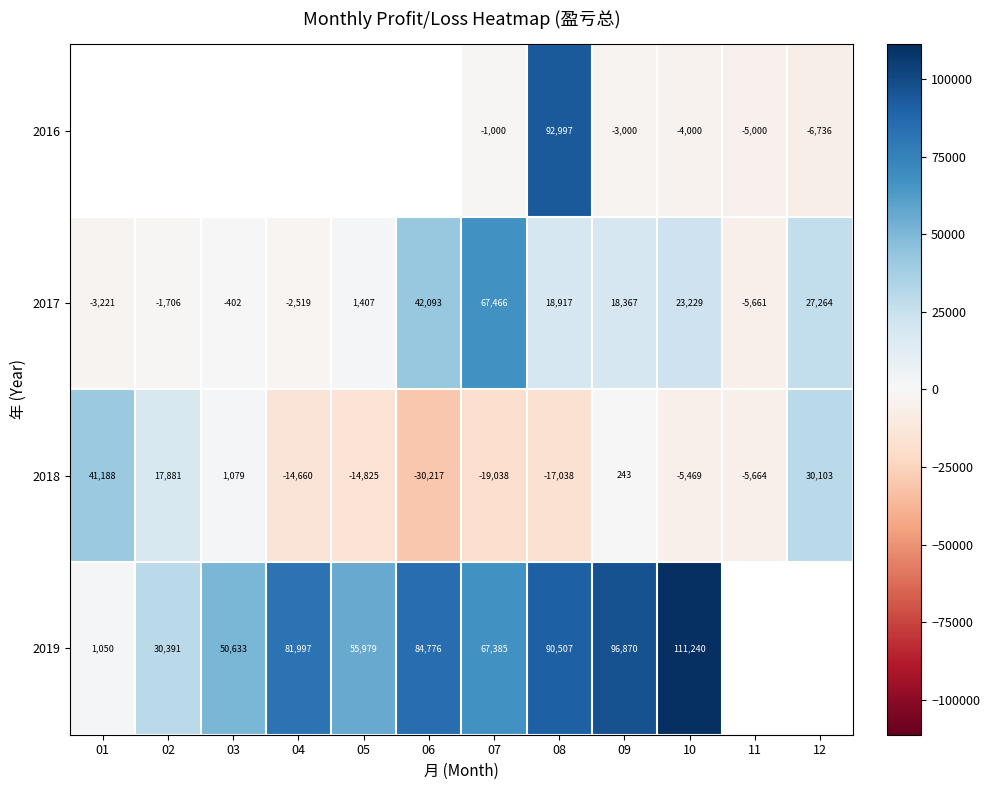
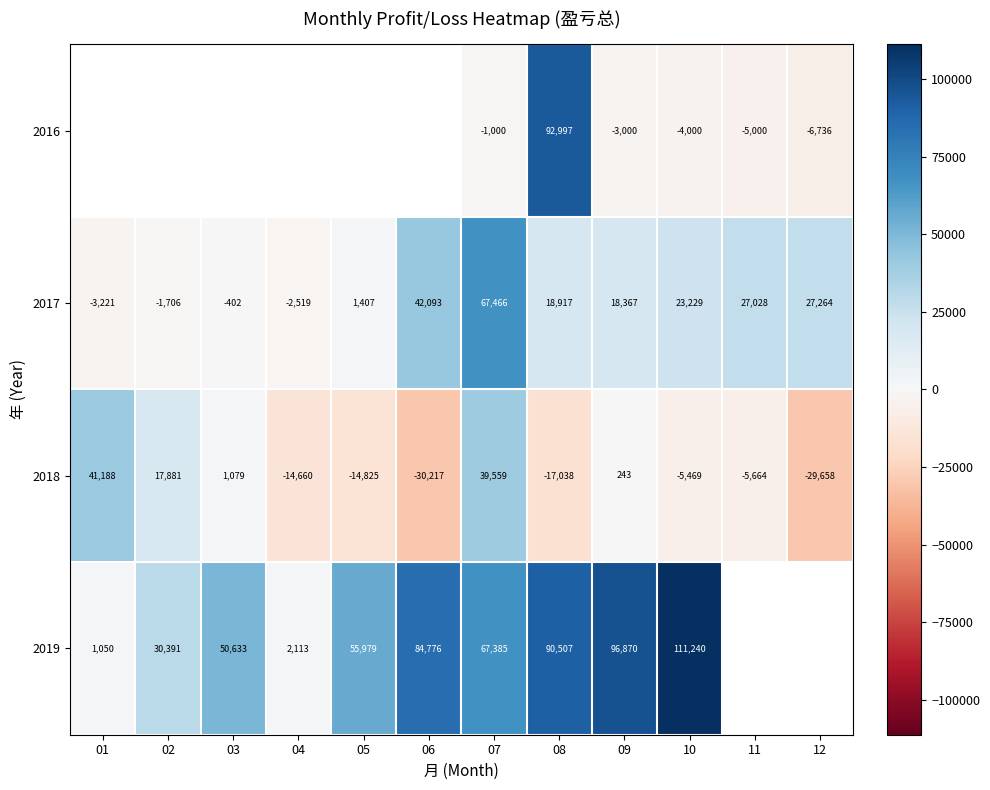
  {
    "2016": {
      "07": "-1,000",
      "08": "92,997",
      "09": "-3,000",
      "10": "-4,000",
      "11": "-5,000",
      "12": "-6,736"
    },
    "2017": {
      "01": "-3,221",
      "02": "-1,706",
      "03": "-402",
      "04": "-2,519",
      "05": "1,407",
      "06": "42,093",
      "07": "67,466",
      "08": "18,917",
      "09": "18,367",
      "10": "23,229",
-     "11": "-5,661",
+     "11": "27,028",
      "12": "27,264"
    },
    "2018": {
      "01": "41,188",
      "02": "17,881",
      "03": "1,079",
      "04": "-14,660",
      "05": "-14,825",
      "06": "-30,217",
-     "07": "-19,038",
+     "07": "39,559",
      "08": "-17,038",
      "09": "243",
      "10": "-5,469",
      "11": "-5,664",
-     "12": "30,103"
+     "12": "-29,658"
    },
    "2019": {
      "01": "1,050",
      "02": "30,391",
      "03": "50,633",
-     "04": "81,997",
+     "04": "2,113",
      "05": "55,979",
      "06": "84,776",
      "07": "67,385",
      "08": "90,507",
      "09": "96,870",
      "10": "111,240"
    }
  }
